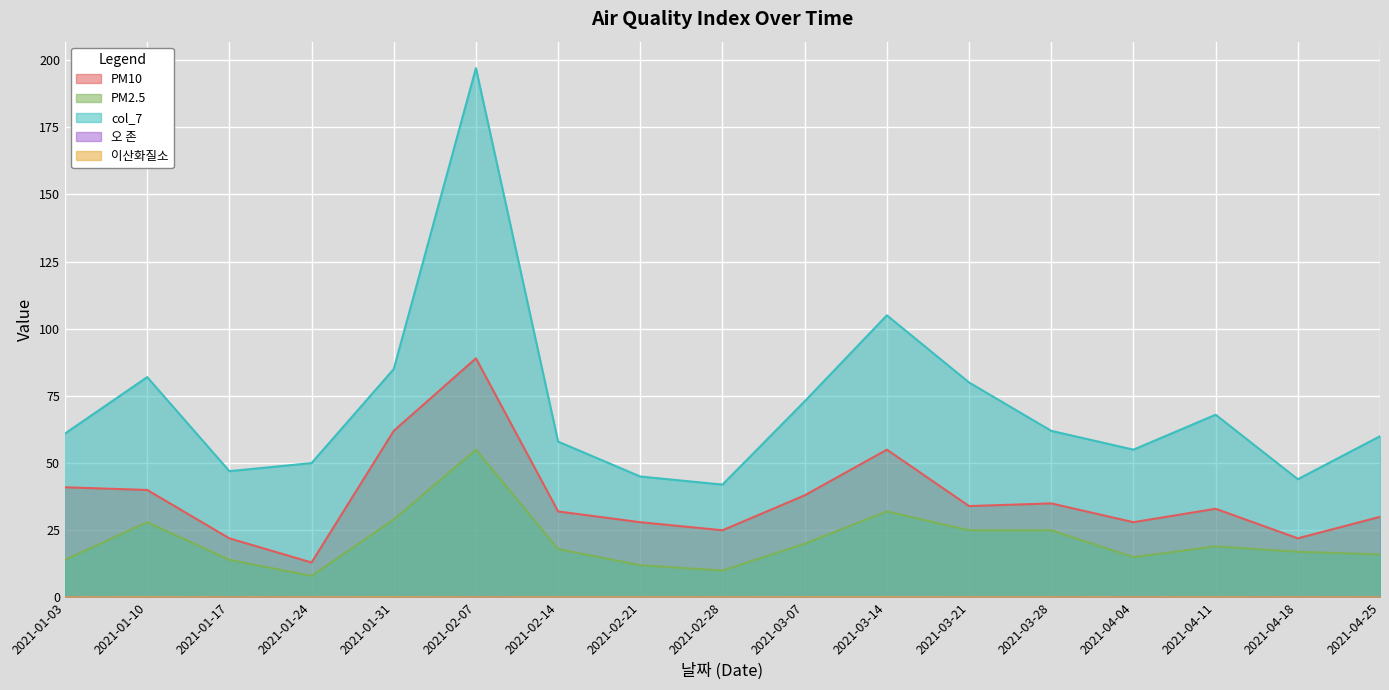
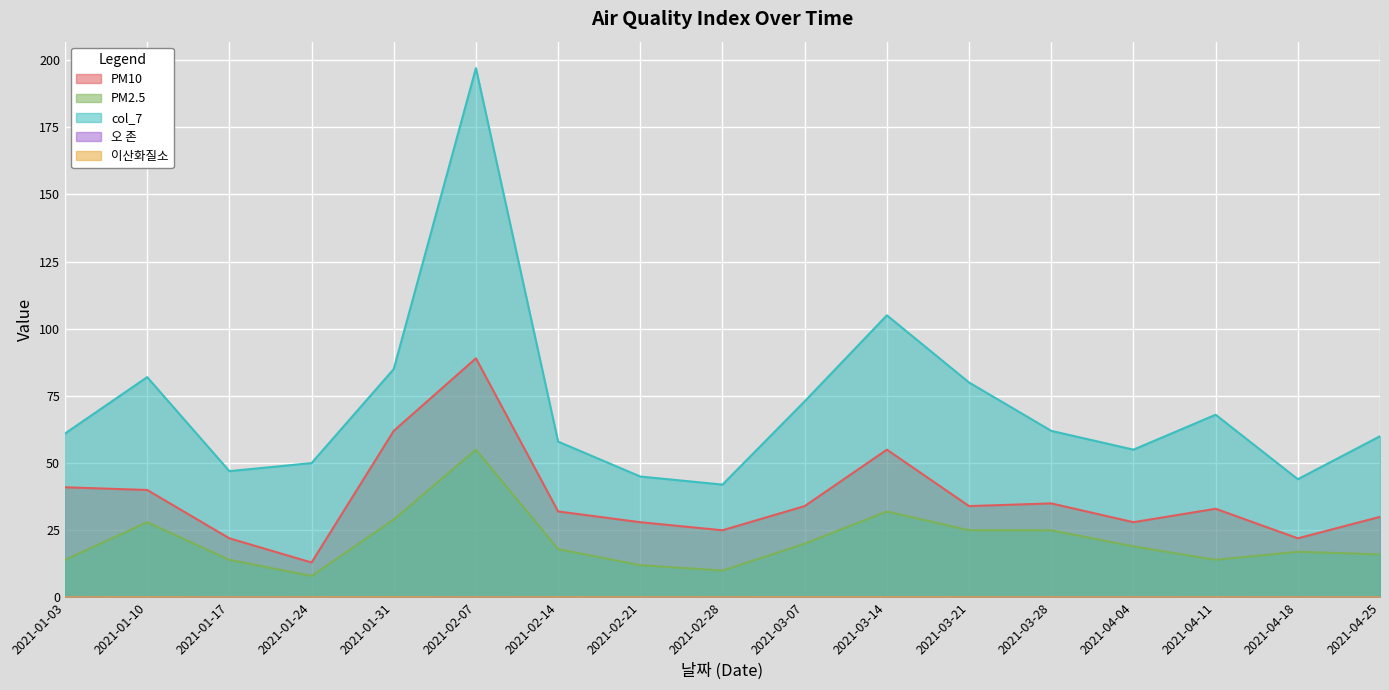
  {
    "PM10": {
      "2021-01-03": 41,
      "2021-01-10": 40,
      "2021-01-17": 22,
      "2021-01-24": 13,
      "2021-01-31": 62,
      "2021-02-07": 89,
      "2021-02-14": 32,
      "2021-02-21": 28,
      "2021-02-28": 25,
-     "2021-03-07": 38,
+     "2021-03-07": 34,
      "2021-03-14": 55,
      "2021-03-21": 34,
      "2021-03-28": 35,
      "2021-04-04": 28,
      "2021-04-11": 33,
      "2021-04-18": 22,
      "2021-04-25": 30
    },
    "PM2.5": {
      "2021-01-03": 14,
      "2021-01-10": 28,
      "2021-01-17": 14,
      "2021-01-24": 8,
      "2021-01-31": 29,
      "2021-02-07": 55,
      "2021-02-14": 18,
      "2021-02-21": 12,
      "2021-02-28": 10,
      "2021-03-07": 20,
      "2021-03-14": 32,
      "2021-03-21": 25,
      "2021-03-28": 25,
-     "2021-04-04": 15,
-     "2021-04-11": 19,
+     "2021-04-04": 19,
+     "2021-04-11": 14,
      "2021-04-18": 17,
      "2021-04-25": 16
    },
    "col_7": {
      "2021-01-03": 61,
      "2021-01-10": 82,
      "2021-01-17": 47,
      "2021-01-24": 50,
      "2021-01-31": 85,
      "2021-02-07": 197,
      "2021-02-14": 58,
      "2021-02-21": 45,
      "2021-02-28": 42,
      "2021-03-07": 73,
      "2021-03-14": 105,
      "2021-03-21": 80,
      "2021-03-28": 62,
      "2021-04-04": 55,
      "2021-04-11": 68,
      "2021-04-18": 44,
      "2021-04-25": 60
    },
    "이산화질소": {
      "2021-01-03": 0,
      "2021-01-10": 0,
      "2021-01-17": 0,
      "2021-01-24": 0,
      "2021-01-31": 0,
      "2021-02-07": 0,
      "2021-02-14": 0,
      "2021-02-21": 0,
      "2021-02-28": 0,
      "2021-03-07": 0,
      "2021-03-14": 0,
      "2021-03-21": 0,
      "2021-03-28": 0,
      "2021-04-04": 0,
      "2021-04-11": 0,
      "2021-04-18": 0,
      "2021-04-25": 0
    }
  }
